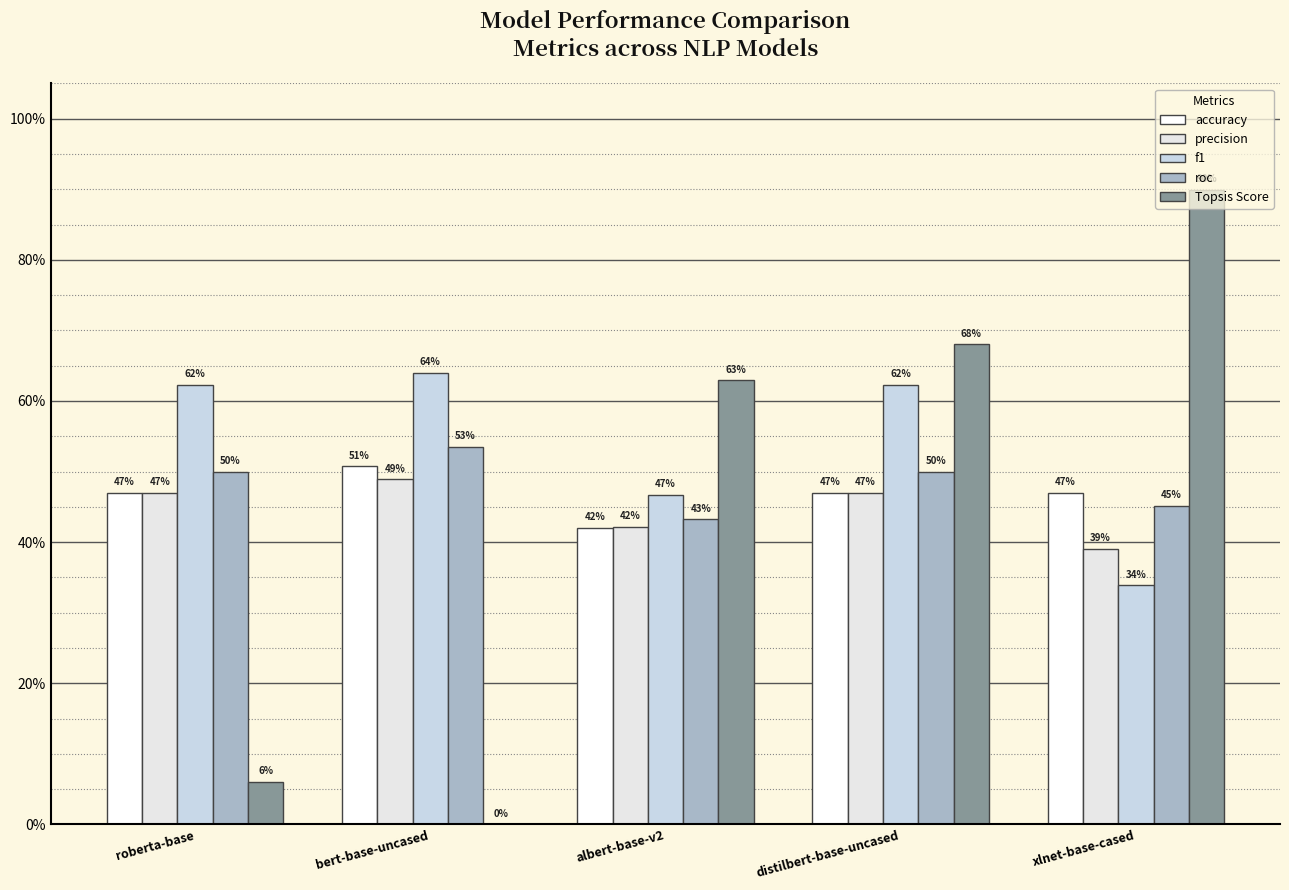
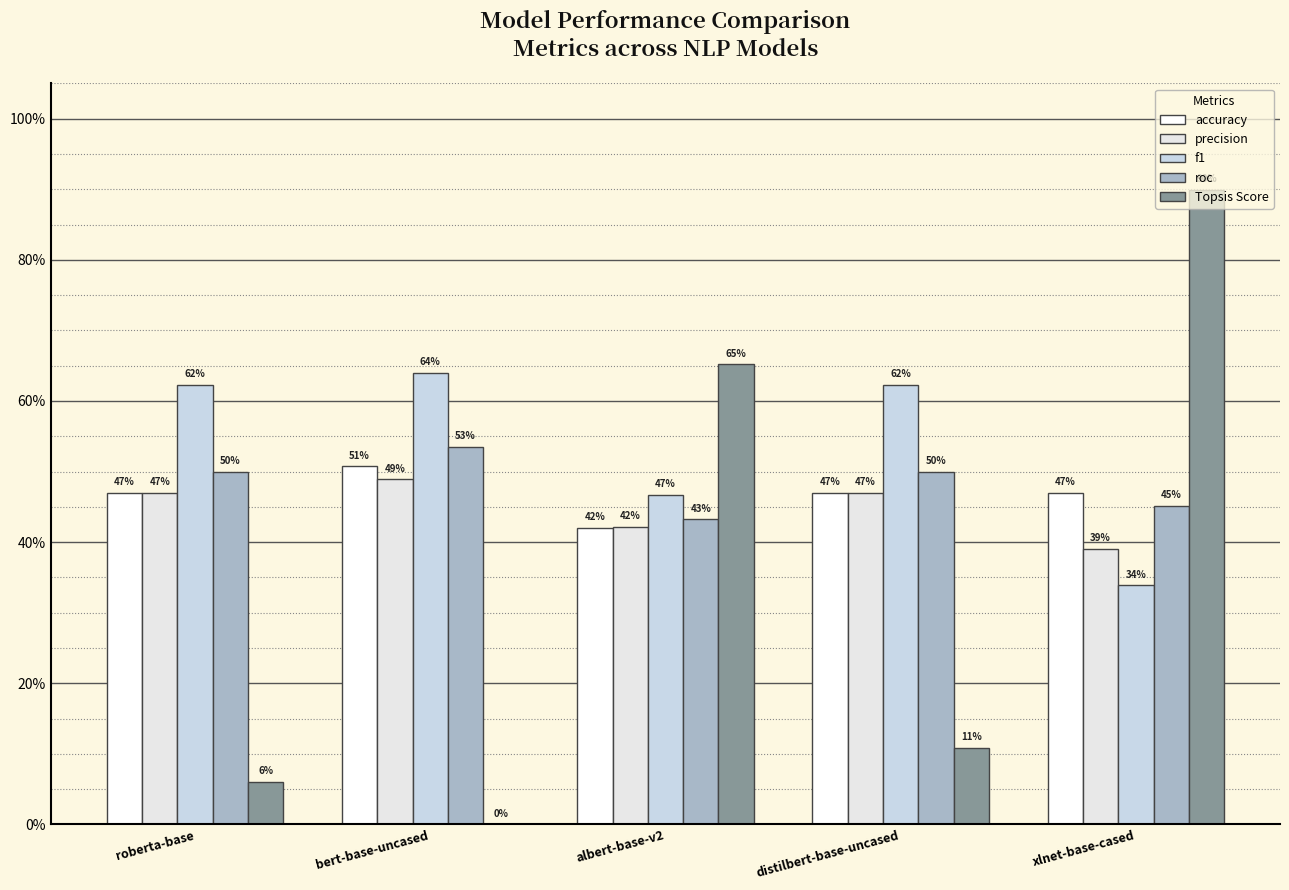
  {
    "Topsis Score": {
      "roberta-base": "6%",
      "bert-base-uncased": "0%",
-     "albert-base-v2": "63%",
-     "distilbert-base-uncased": "68%"
+     "albert-base-v2": "65%",
+     "distilbert-base-uncased": "11%"
    }
  }
